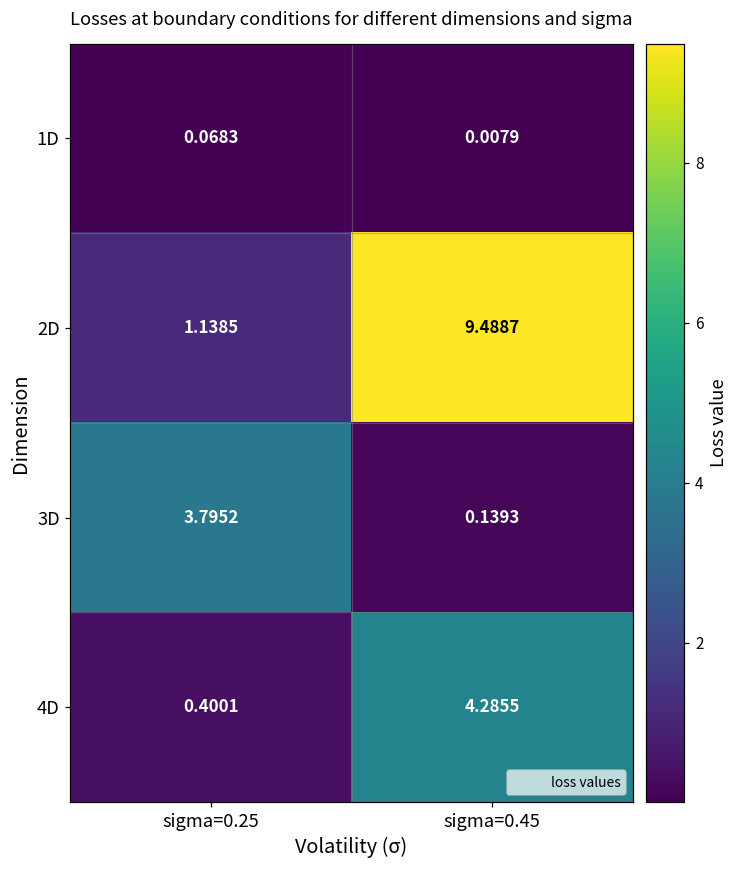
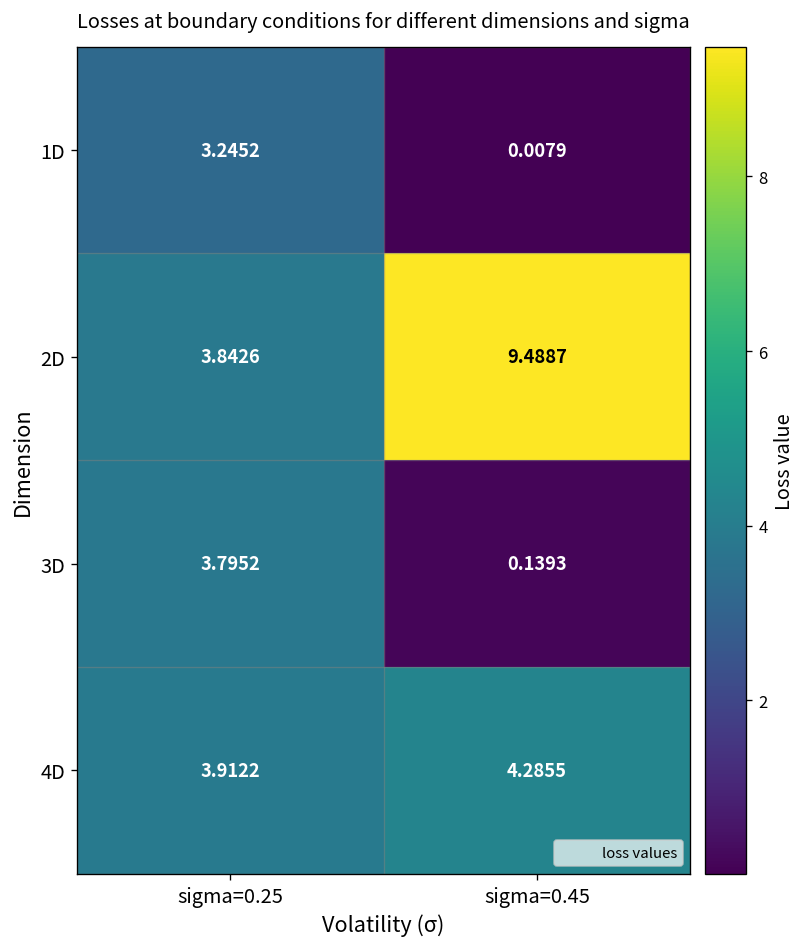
  {
    "1D": {
-     "sigma=0.25": 0.0683,
+     "sigma=0.25": 3.2452,
      "sigma=0.45": 0.0079
    },
    "2D": {
-     "sigma=0.25": 1.1385,
+     "sigma=0.25": 3.8426,
      "sigma=0.45": 9.4887
    },
    "3D": {
      "sigma=0.25": 3.7952,
      "sigma=0.45": 0.1393
    },
    "4D": {
-     "sigma=0.25": 0.4001,
+     "sigma=0.25": 3.9122,
      "sigma=0.45": 4.2855
    }
  }
